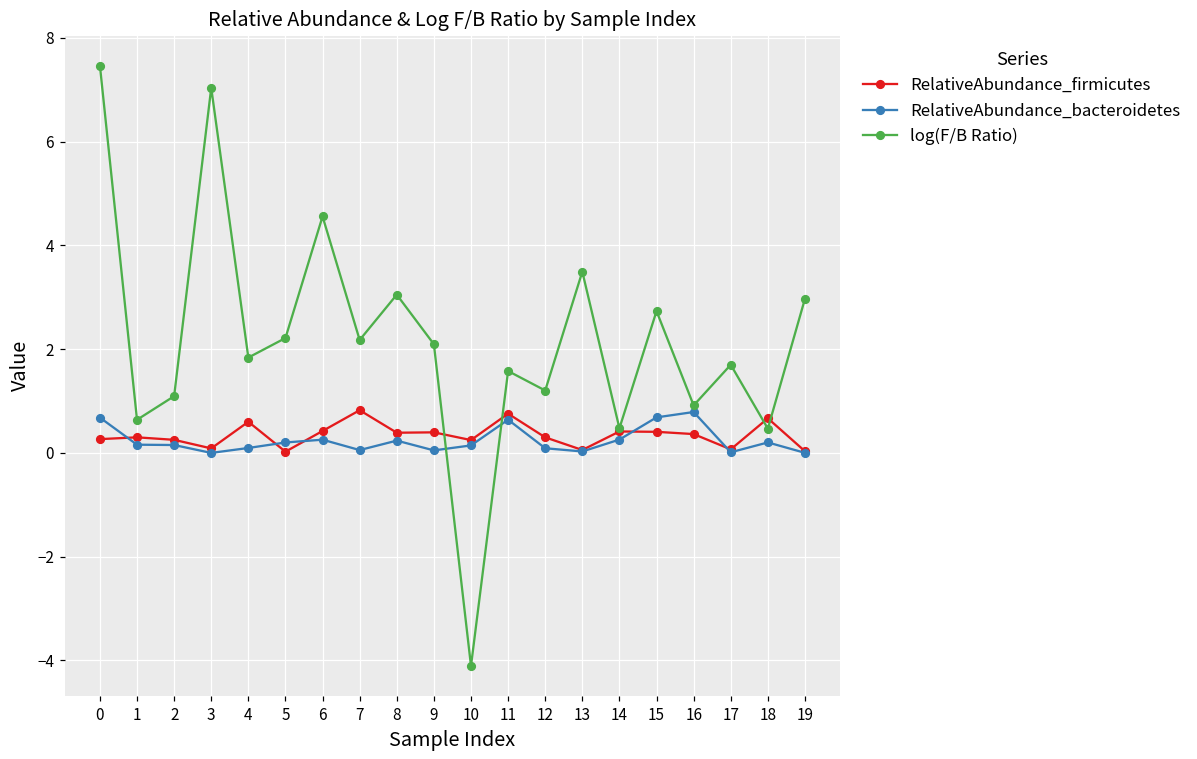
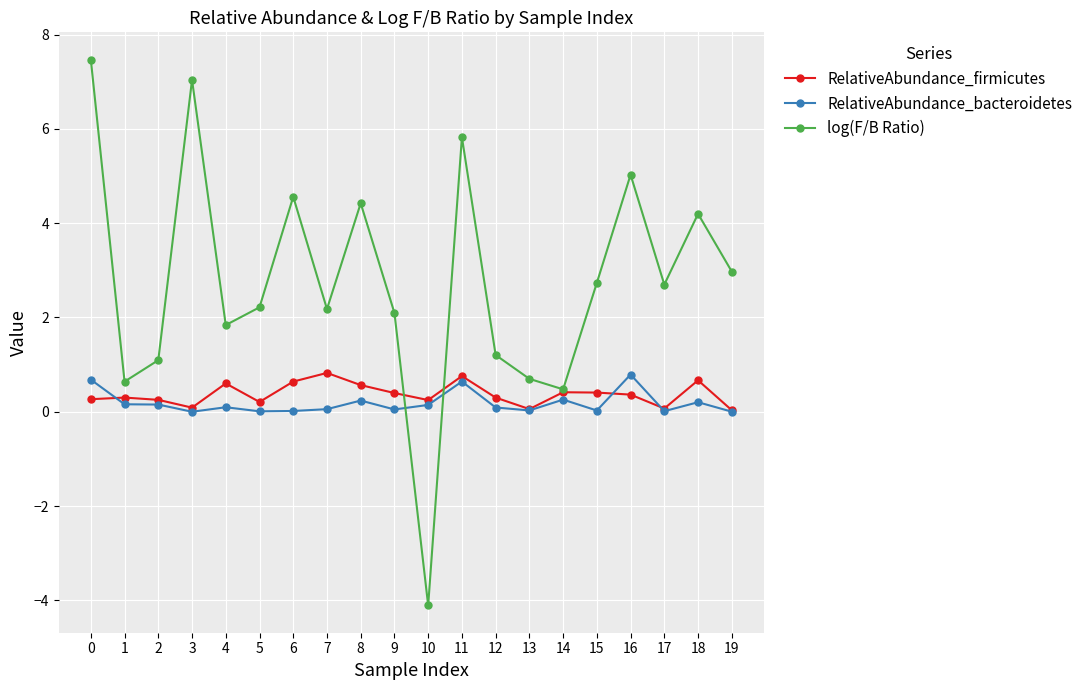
  {
    "RelativeAbundance_firmicutes": {
      "0": 0.3,
      "1": 0.3,
      "2": 0.3,
      "3": 0.1,
      "4": 0.6,
-     "5": 0.0,
-     "6": 0.4,
+     "5": 0.2,
+     "6": 0.6,
      "7": 0.8,
-     "8": 0.4,
+     "8": 0.6,
      "9": 0.4,
      "10": 0.2,
      "11": 0.8,
      "12": 0.3,
      "14": 0.4,
      "15": 0.4,
      "16": 0.4,
      "17": 0.1,
      "18": 0.7
    },
    "RelativeAbundance_bacteroidetes": {
      "0": 0.7,
      "1": 0.2,
      "2": 0.2,
      "3": 0.0,
      "4": 0.1,
-     "5": 0.2,
-     "6": 0.3,
+     "5": 0.0,
+     "6": 0.0,
      "7": 0.1,
      "8": 0.2,
      "9": 0.0,
      "10": 0.1,
      "11": 0.6,
      "12": 0.1,
      "14": 0.3,
-     "15": 0.7,
+     "15": 0.0,
      "16": 0.8,
      "17": 0.0,
      "18": 0.2
    },
    "log(F/B Ratio)": {
      "0": 7.5,
      "1": 0.6,
      "2": 1.1,
      "3": 7.0,
      "4": 1.8,
      "5": 2.2,
      "6": 4.6,
      "7": 2.2,
-     "8": 3.1,
+     "8": 4.4,
      "9": 2.1,
      "10": -4.1,
-     "11": 1.6,
+     "11": 5.8,
      "12": 1.2,
-     "13": 3.5,
+     "13": 0.7,
      "14": 0.5,
      "15": 2.7,
-     "16": 0.9,
-     "17": 1.7,
-     "18": 0.5,
+     "16": 5.0,
+     "17": 2.7,
+     "18": 4.2,
      "19": 3.0
    }
  }
